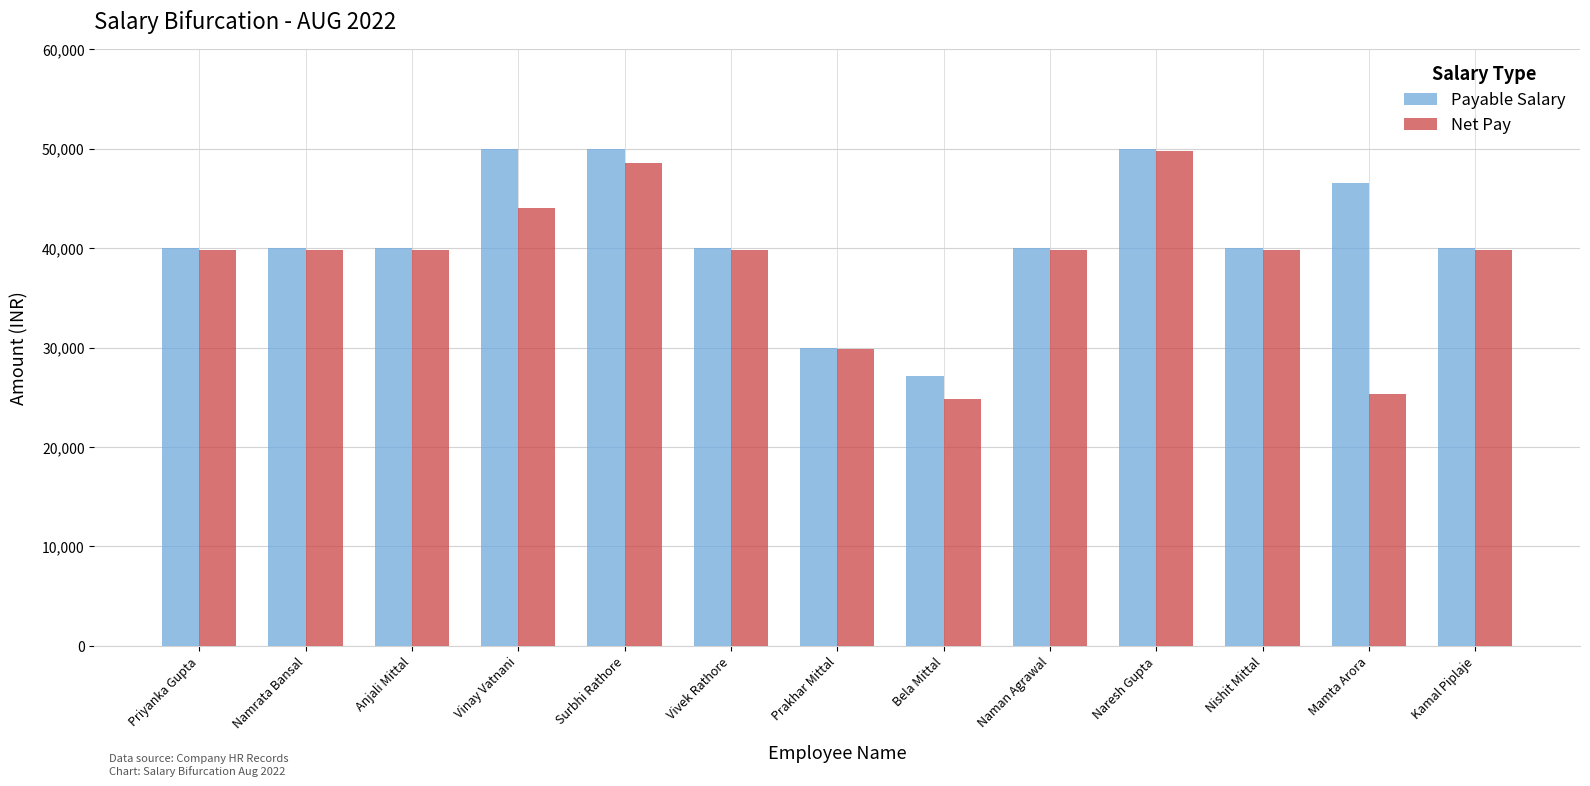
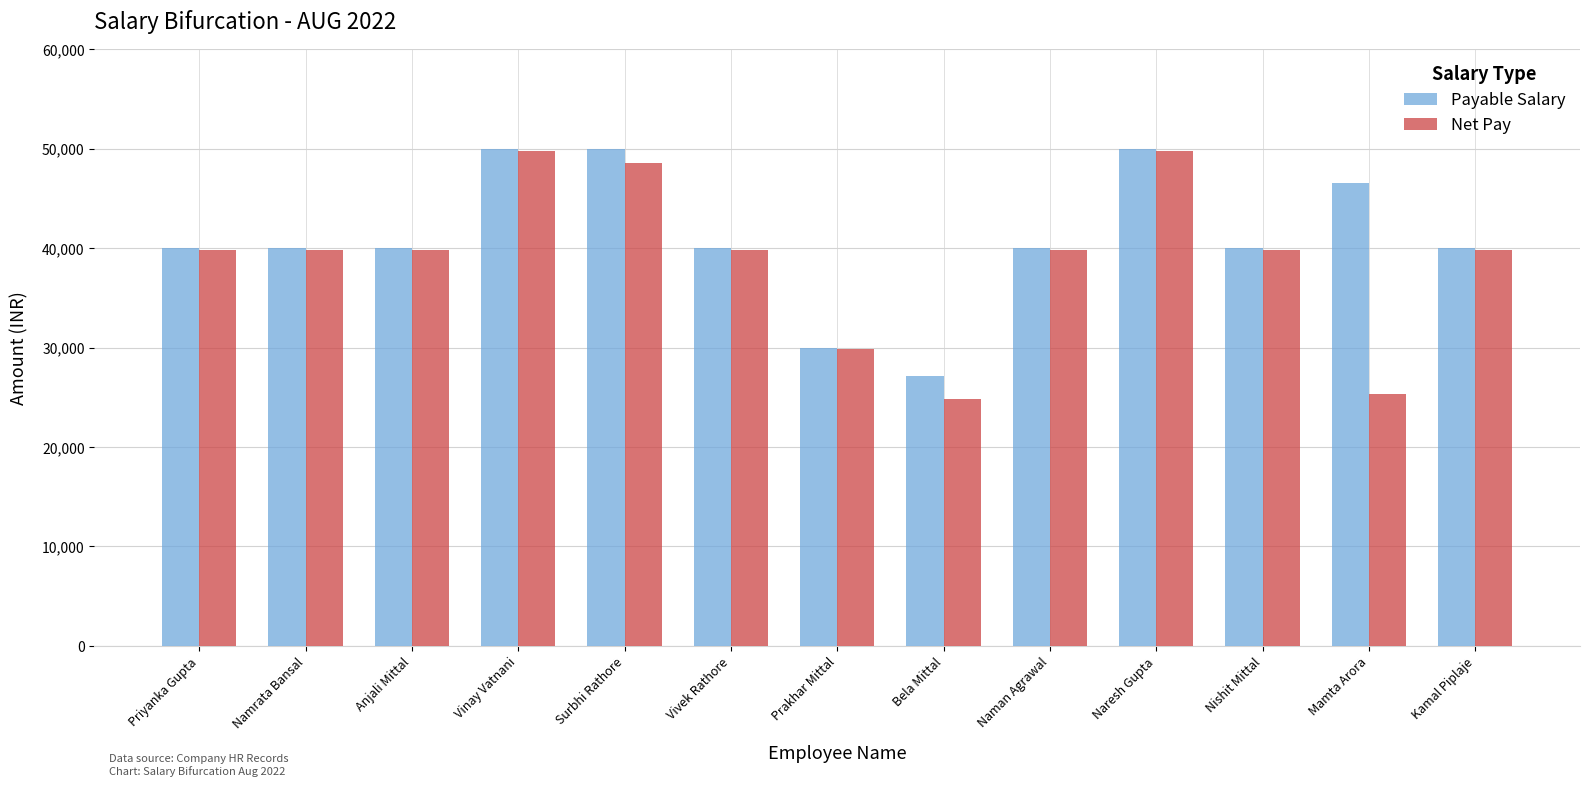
  {
    "Payable Salary": {
      "Priyanka Gupta": "40,000",
      "Namrata Bansal": "40,000",
      "Anjali Mittal": "40,000",
      "Vinay Vatnani": "50,000",
      "Surbhi Rathore": "50,000",
      "Vivek Rathore": "40,000",
      "Prakhar Mittal": "30,000",
      "Bela Mittal": "27,000",
      "Naman Agrawal": "40,000",
      "Naresh Gupta": "50,000",
      "Nishit Mittal": "40,000",
      "Mamta Arora": "47,000",
      "Kamal Piplaje": "40,000"
    },
    "Net Pay": {
      "Priyanka Gupta": "40,000",
      "Namrata Bansal": "40,000",
      "Anjali Mittal": "40,000",
-     "Vinay Vatnani": "44,000",
+     "Vinay Vatnani": "50,000",
      "Surbhi Rathore": "49,000",
      "Vivek Rathore": "40,000",
      "Prakhar Mittal": "30,000",
      "Bela Mittal": "25,000",
      "Naman Agrawal": "40,000",
      "Naresh Gupta": "50,000",
      "Nishit Mittal": "40,000",
      "Mamta Arora": "25,000",
      "Kamal Piplaje": "40,000"
    }
  }
